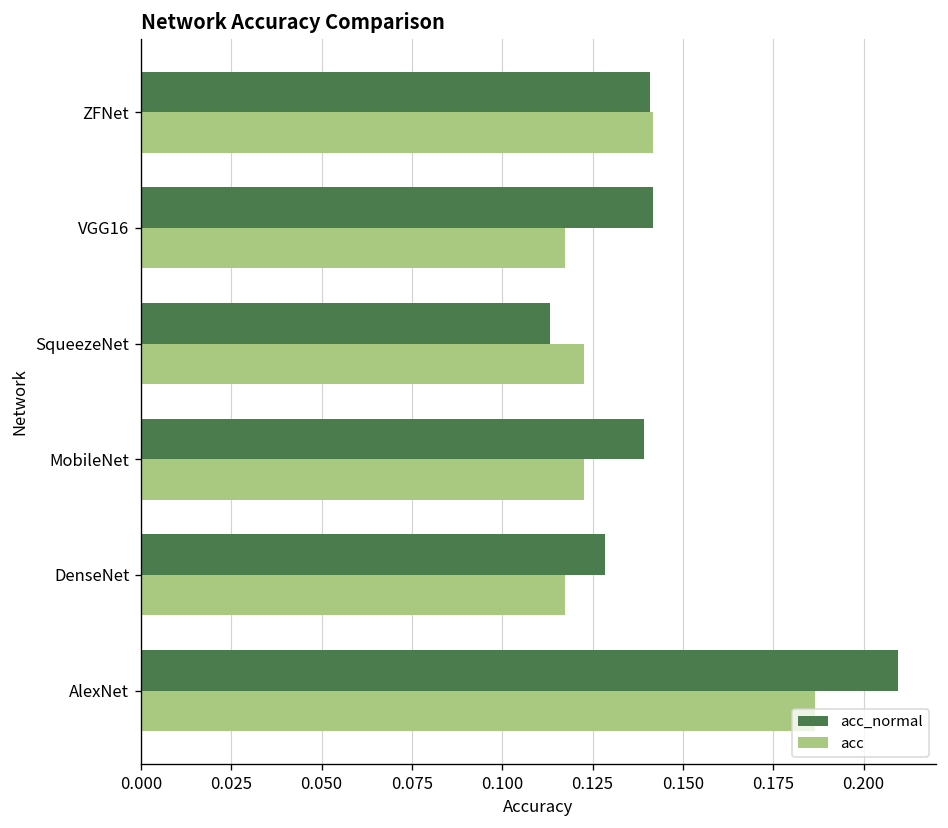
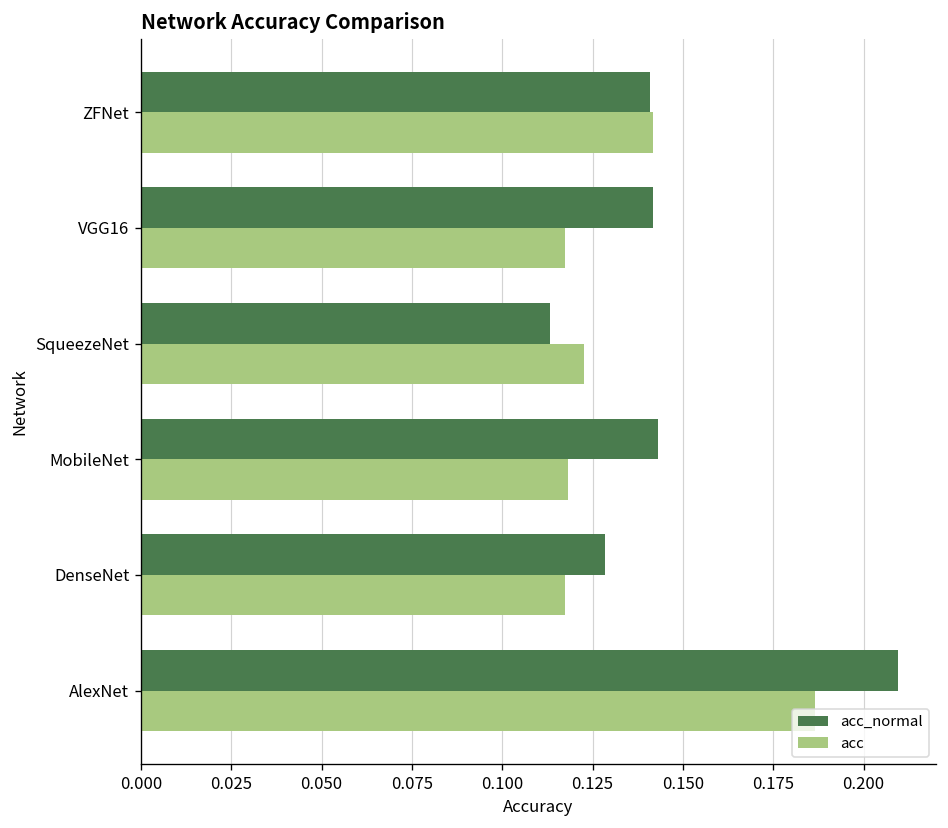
  {
    "acc_normal": {
      "ZFNet": 0.141,
      "VGG16": 0.142,
      "SqueezeNet": 0.113,
-     "MobileNet": 0.139,
+     "MobileNet": 0.143,
      "DenseNet": 0.128,
      "AlexNet": 0.210
    },
    "acc": {
      "ZFNet": 0.142,
      "VGG16": 0.117,
      "SqueezeNet": 0.123,
-     "MobileNet": 0.123,
+     "MobileNet": 0.118,
      "DenseNet": 0.117
    }
  }
